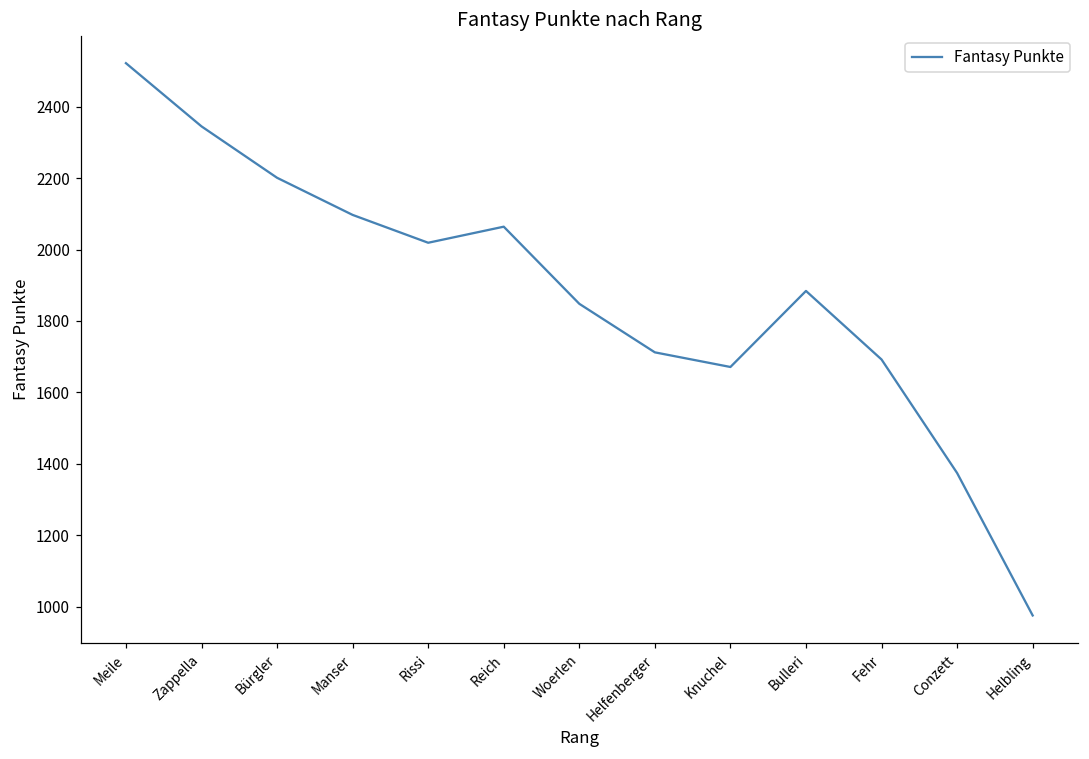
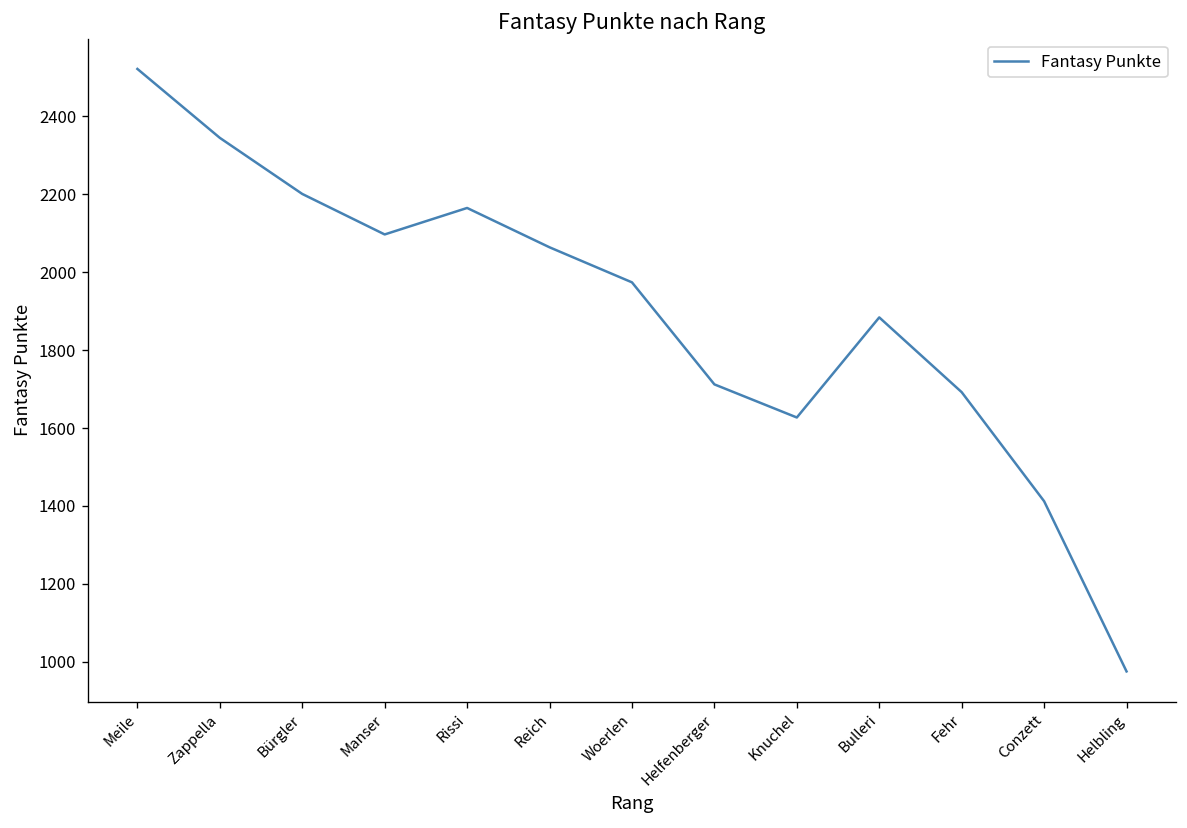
  {
    "Meile": 2520,
    "Zappella": 2350,
    "Bürgler": 2200,
    "Manser": 2100,
-   "Rissi": 2020,
+   "Rissi": 2170,
    "Reich": 2060,
-   "Woerlen": 1850,
+   "Woerlen": 1970,
    "Helfenberger": 1710,
-   "Knuchel": 1670,
+   "Knuchel": 1630,
    "Bulleri": 1880,
    "Fehr": 1690,
-   "Conzett": 1370,
+   "Conzett": 1410,
    "Helbling": 980
  }
